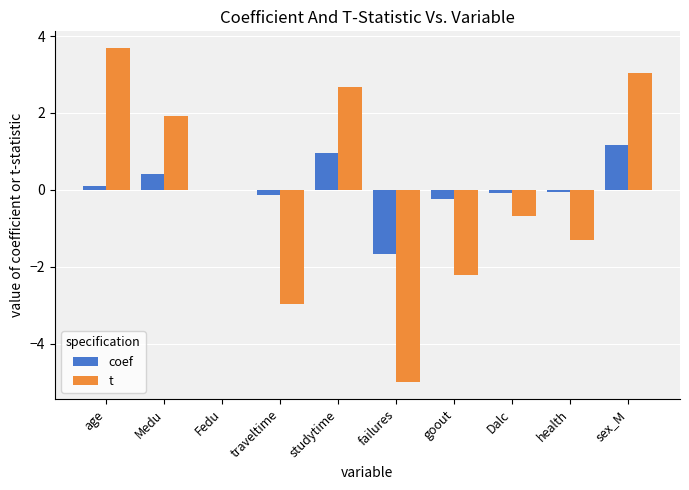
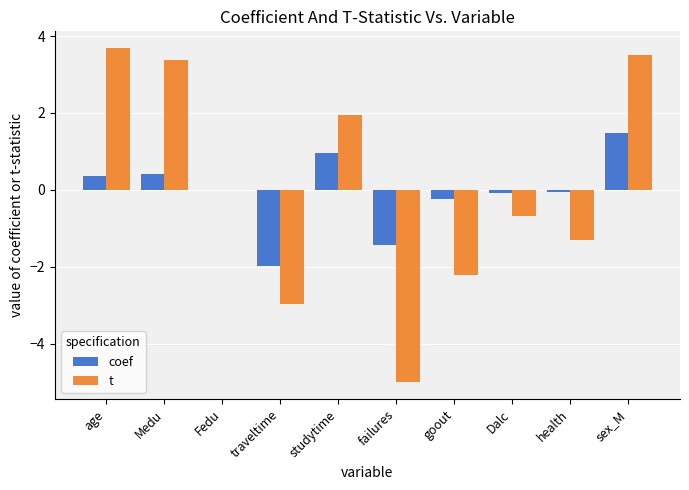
  {
    "coef": {
-     "age": 0.1,
+     "age": 0.4,
      "Medu": 0.4,
-     "traveltime": -0.1,
+     "traveltime": -2.0,
      "studytime": 1.0,
-     "failures": -1.7,
+     "failures": -1.4,
      "goout": -0.2,
      "Dalc": -0.1,
-     "sex_M": 1.2
+     "sex_M": 1.5
    },
    "t": {
      "age": 3.7,
-     "Medu": 1.9,
+     "Medu": 3.4,
      "traveltime": -3.0,
-     "studytime": 2.7,
+     "studytime": 1.9,
      "failures": -5.0,
      "goout": -2.2,
      "Dalc": -0.7,
      "health": -1.3,
-     "sex_M": 3.0
+     "sex_M": 3.5
    }
  }
